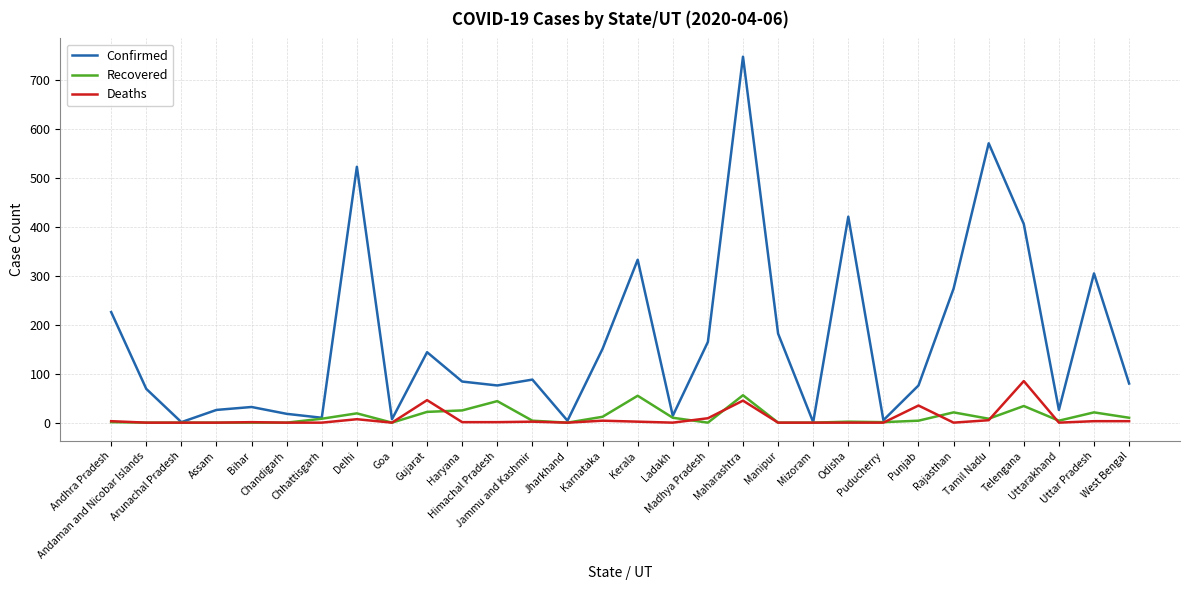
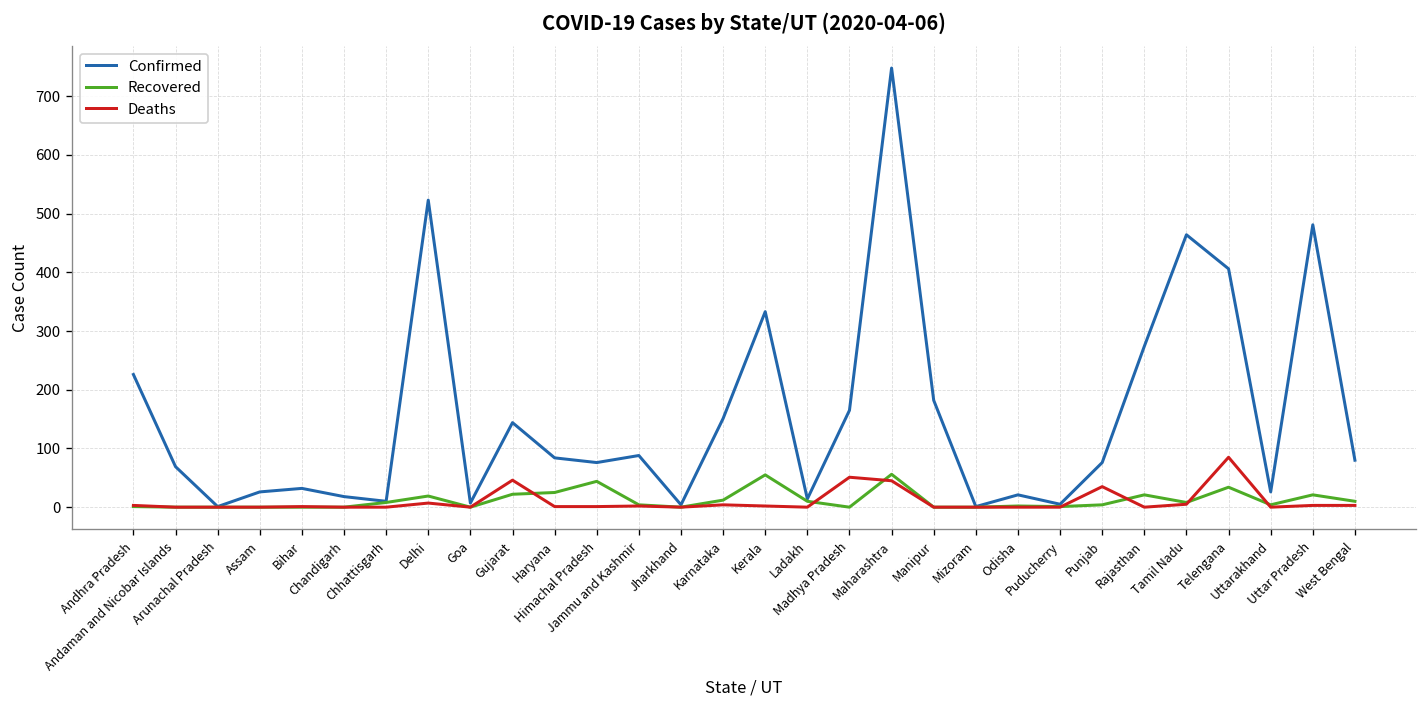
  {
    "Confirmed": {
      "Andhra Pradesh": 230,
      "Andaman and Nicobar Islands": 70,
      "Assam": 30,
      "Bihar": 30,
      "Chandigarh": 20,
      "Delhi": 520,
      "Goa": 10,
      "Gujarat": 140,
      "Haryana": 80,
      "Himachal Pradesh": 80,
      "Jammu and Kashmir": 90,
      "Karnataka": 150,
      "Kerala": 330,
      "Madhya Pradesh": 170,
      "Maharashtra": 750,
      "Manipur": 180,
-     "Odisha": 420,
+     "Odisha": 20,
      "Punjab": 80,
      "Rajasthan": 270,
-     "Tamil Nadu": 570,
+     "Tamil Nadu": 460,
      "Telengana": 410,
      "Uttarakhand": 30,
-     "Uttar Pradesh": 310,
+     "Uttar Pradesh": 480,
      "West Bengal": 80
    },
    "Recovered": {
      "Delhi": 20,
      "Gujarat": 20,
      "Haryana": 30,
      "Himachal Pradesh": 40,
      "Karnataka": 10,
      "Kerala": 60,
      "Madhya Pradesh": 0,
      "Maharashtra": 60,
      "Punjab": 0,
      "Rajasthan": 20,
      "Telengana": 30,
      "Uttar Pradesh": 20,
      "West Bengal": 10
    },
    "Deaths": {
      "Chhattisgarh": 0,
      "Delhi": 10,
      "Gujarat": 50,
      "Haryana": 0,
      "Himachal Pradesh": 0,
      "Karnataka": 0,
      "Kerala": 0,
      "Ladakh": 0,
-     "Madhya Pradesh": 10,
+     "Madhya Pradesh": 50,
      "Maharashtra": 50,
      "Punjab": 40,
      "Rajasthan": 0,
      "Telengana": 90,
      "Uttar Pradesh": 0,
      "West Bengal": 0
    }
  }
